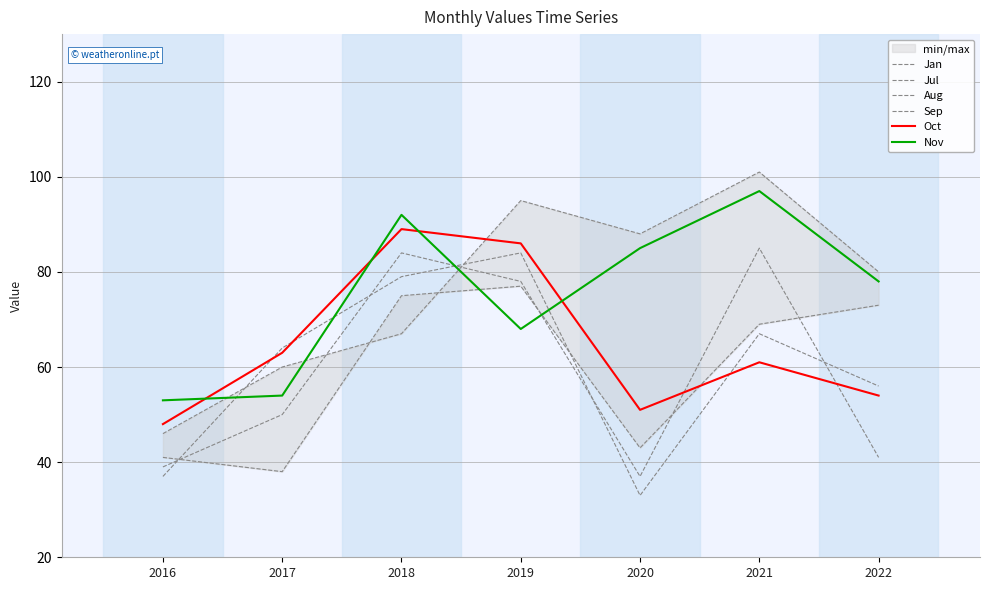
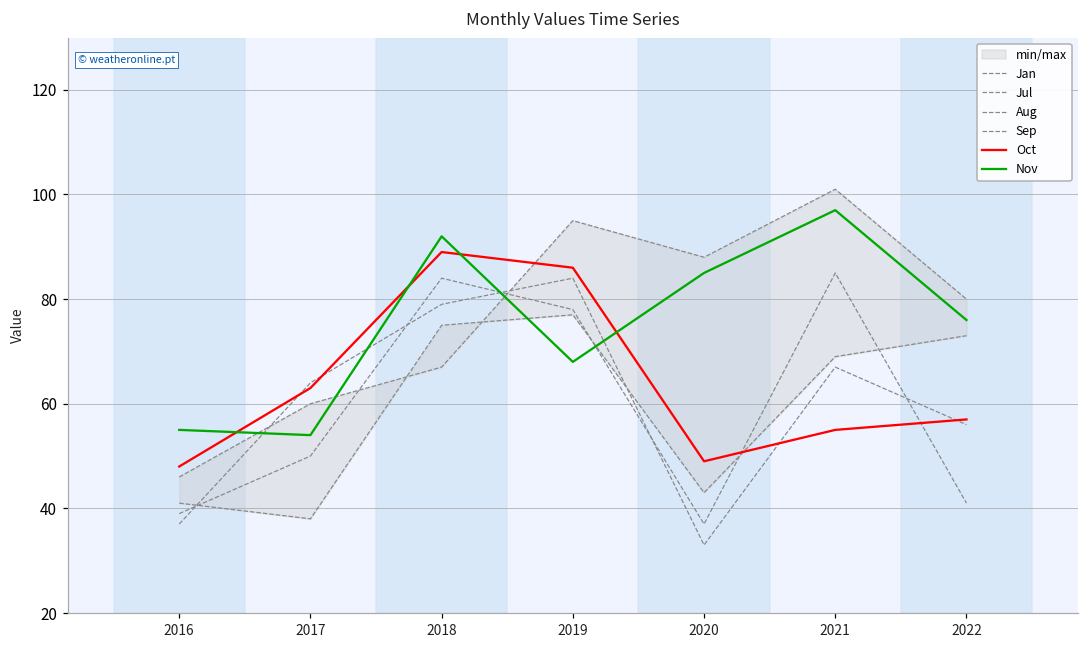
  {
    "Oct": {
      "2016": 48,
      "2017": 63,
      "2018": 89,
      "2019": 86,
-     "2020": 51,
-     "2021": 61,
-     "2022": 54
+     "2020": 49,
+     "2021": 55,
+     "2022": 57
    },
    "Nov": {
-     "2016": 53,
+     "2016": 55,
      "2017": 54,
      "2018": 92,
      "2019": 68,
      "2020": 85,
      "2021": 97,
-     "2022": 78
+     "2022": 76
    }
  }
